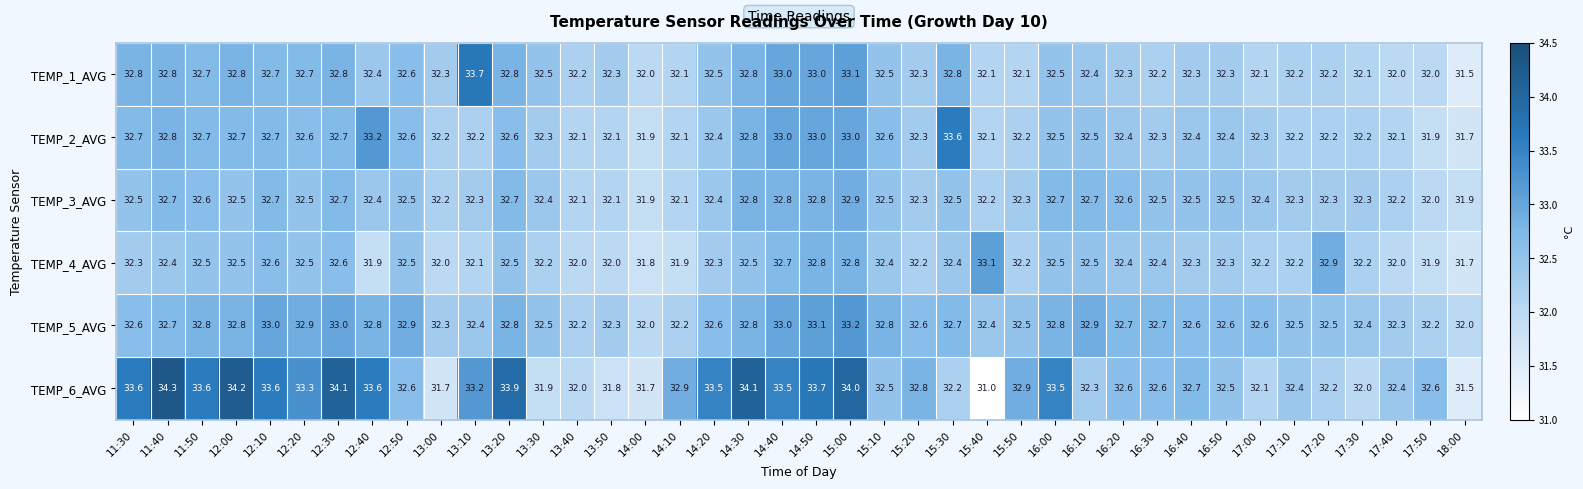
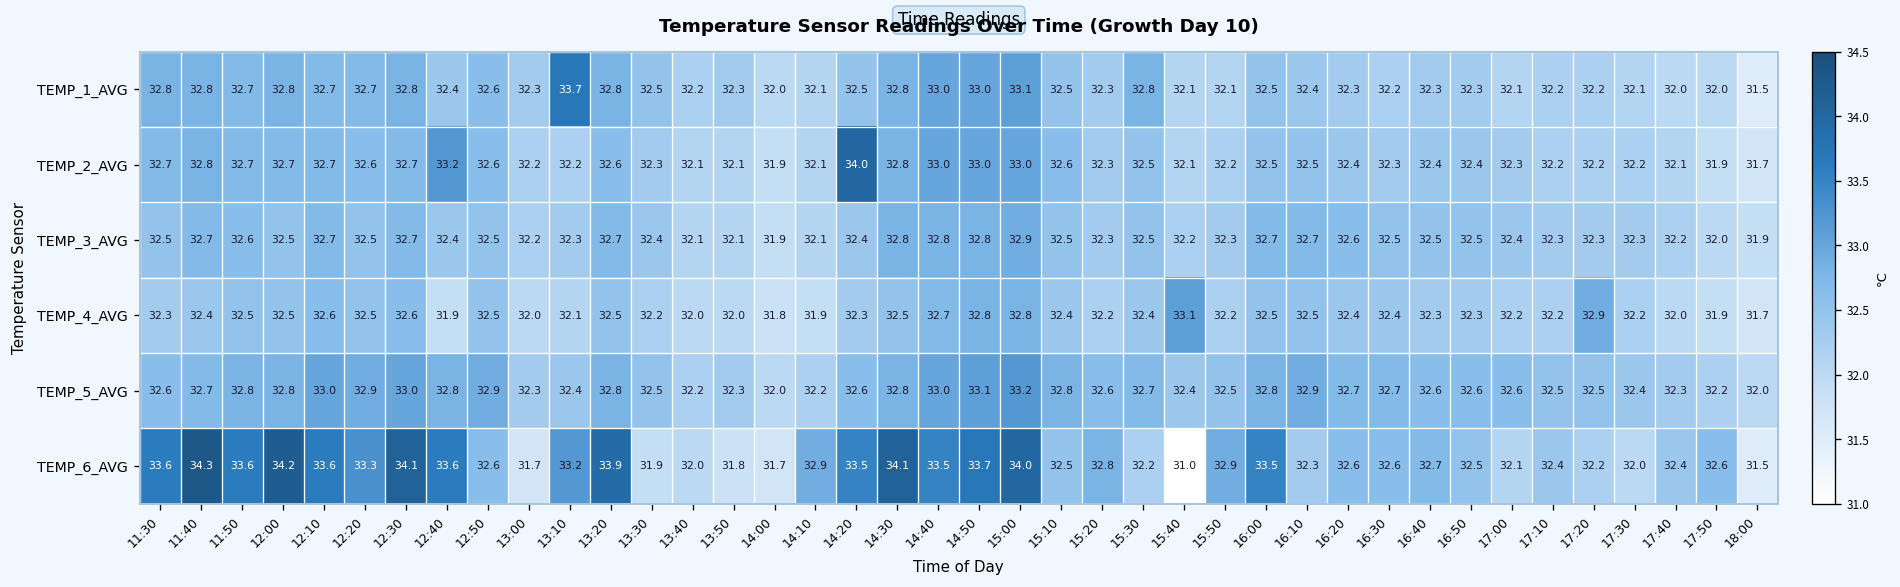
  {
    "TEMP_2_AVG": {
      "11:30": 32.7,
      "11:40": 32.8,
      "11:50": 32.7,
      "12:00": 32.7,
      "12:10": 32.7,
      "12:20": 32.6,
      "12:30": 32.7,
      "12:40": 33.2,
      "12:50": 32.6,
      "13:00": 32.2,
      "13:10": 32.2,
      "13:20": 32.6,
      "13:30": 32.3,
      "13:40": 32.1,
      "13:50": 32.1,
      "14:00": 31.9,
      "14:10": 32.1,
-     "14:20": 32.4,
+     "14:20": 34.0,
      "14:30": 32.8,
      "14:40": 33.0,
      "14:50": 33.0,
      "15:00": 33.0,
      "15:10": 32.6,
      "15:20": 32.3,
-     "15:30": 33.6,
+     "15:30": 32.5,
      "15:40": 32.1,
      "15:50": 32.2,
      "16:00": 32.5,
      "16:10": 32.5,
      "16:20": 32.4,
      "16:30": 32.3,
      "16:40": 32.4,
      "16:50": 32.4,
      "17:00": 32.3,
      "17:10": 32.2,
      "17:20": 32.2,
      "17:30": 32.2,
      "17:40": 32.1,
      "17:50": 31.9,
      "18:00": 31.7
    }
  }
